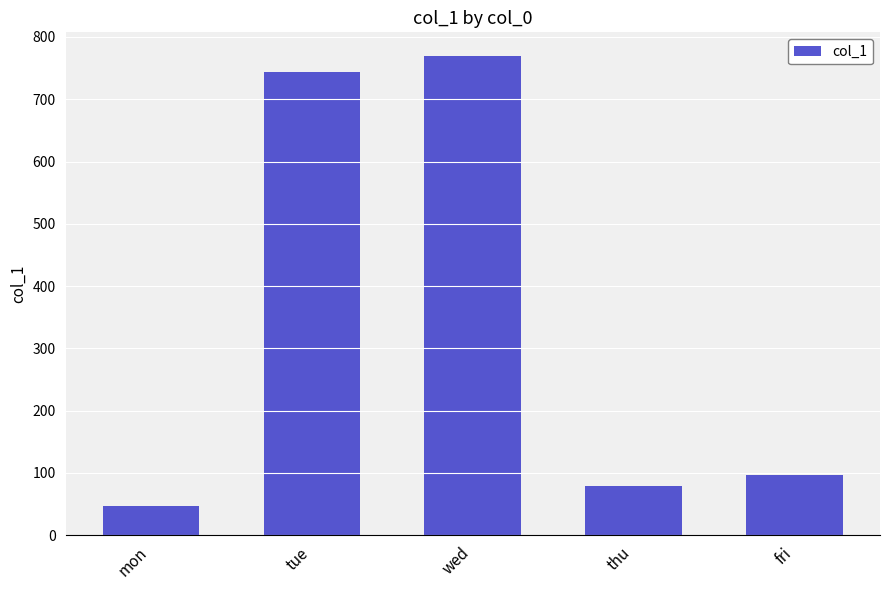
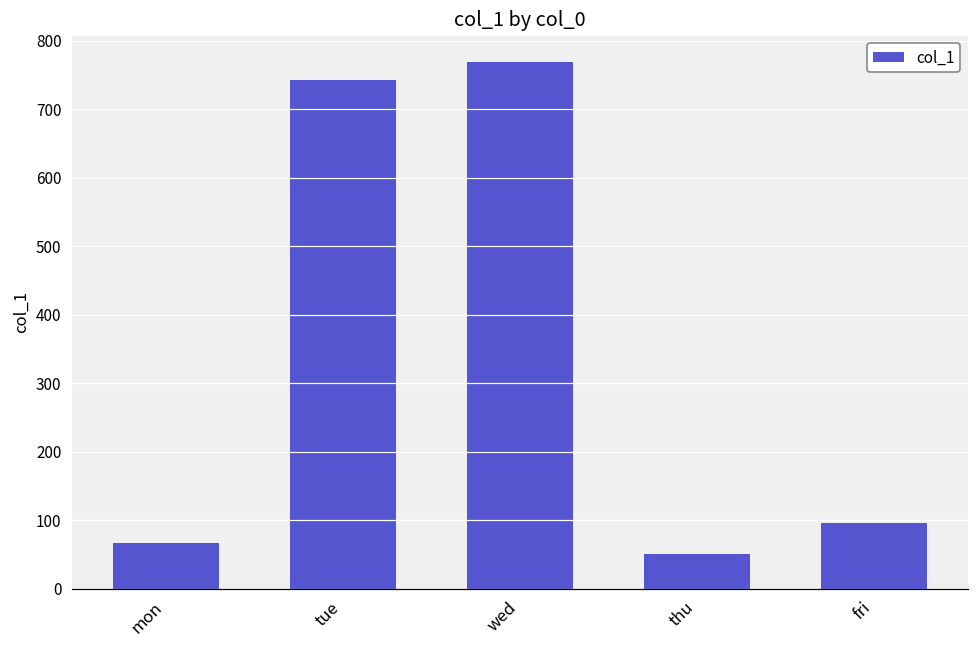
  {
-   "mon": 50,
+   "mon": 70,
    "tue": 740,
    "wed": 770,
-   "thu": 80,
+   "thu": 50,
    "fri": 100
  }
